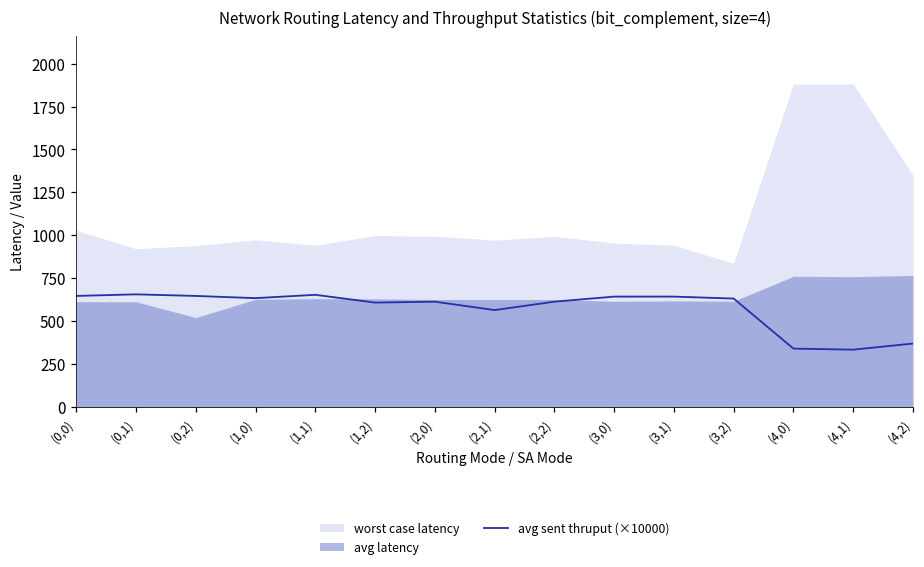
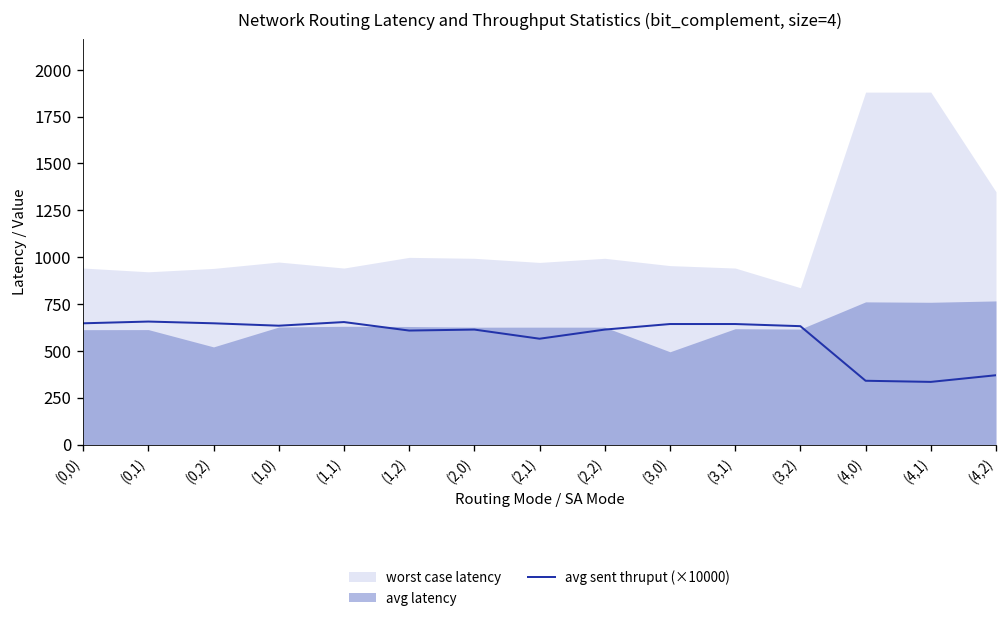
  {
    "worst case latency": {
-     "(0,0)": 1030,
+     "(0,0)": 940,
      "(0,1)": 920,
      "(0,2)": 940,
      "(1,0)": 970,
      "(1,1)": 940,
      "(1,2)": 1000,
      "(2,0)": 990,
      "(2,1)": 970,
      "(2,2)": 990,
      "(3,0)": 960,
      "(3,1)": 940,
      "(3,2)": 840,
      "(4,0)": 1880,
      "(4,1)": 1880,
      "(4,2)": 1350
    },
    "avg sent thruput (×10000)": {
      "(0,0)": 650,
      "(0,1)": 660,
      "(0,2)": 650,
      "(1,1)": 650,
      "(1,2)": 610,
      "(2,1)": 560,
      "(3,0)": 640,
      "(3,1)": 640,
      "(4,0)": 340,
      "(4,1)": 330,
      "(4,2)": 370
    },
    "avg latency": {
      "(0,0)": 610,
      "(0,1)": 610,
      "(0,2)": 520,
      "(1,1)": 630,
      "(1,2)": 630,
      "(2,1)": 630,
-     "(3,0)": 620,
+     "(3,0)": 500,
      "(3,1)": 620,
      "(4,0)": 760,
      "(4,1)": 760,
      "(4,2)": 770
    }
  }
